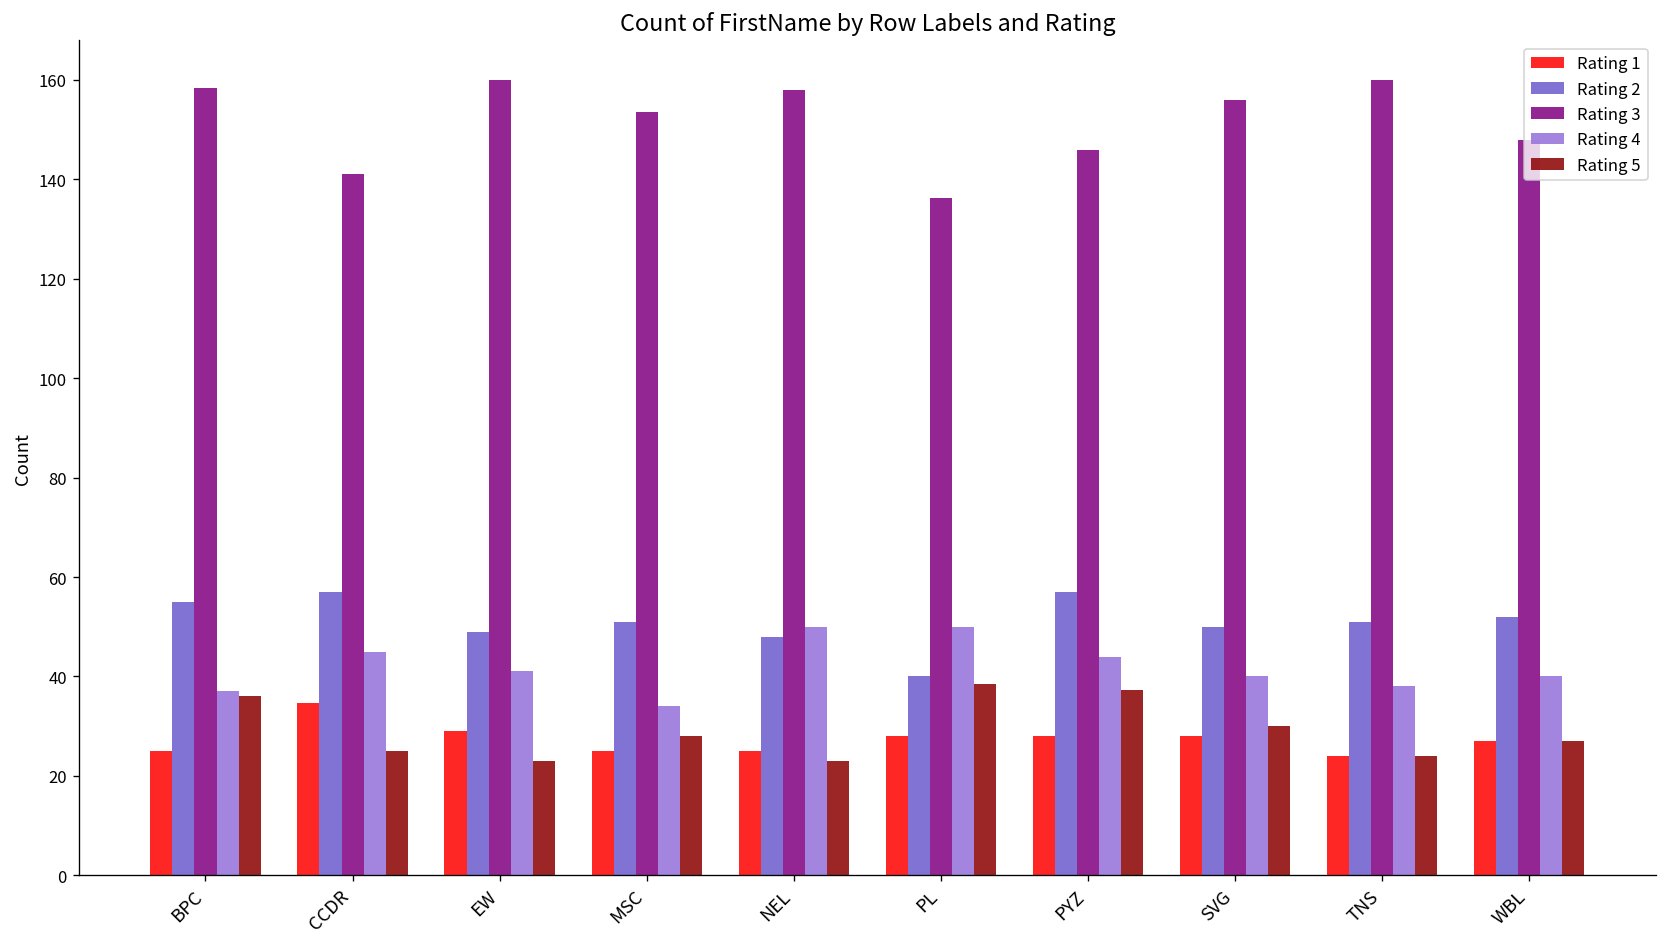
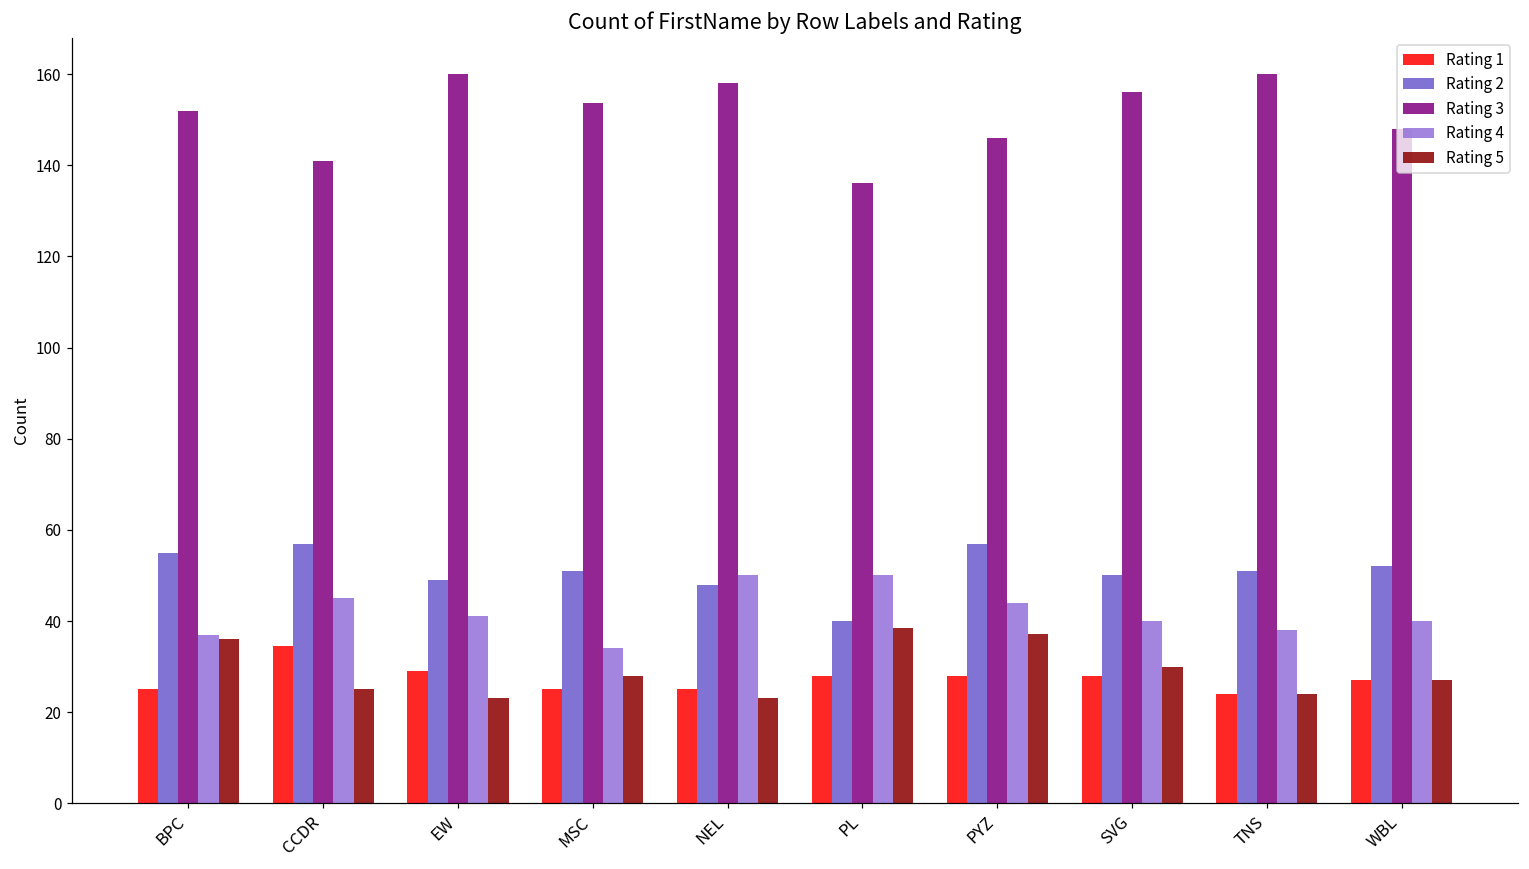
  {
    "Rating 1": {
      "BPC": 25,
      "CCDR": 35,
      "EW": 29,
      "MSC": 25,
      "NEL": 25,
      "PL": 28,
      "PYZ": 28,
      "SVG": 28,
      "TNS": 24,
      "WBL": 27
    },
    "Rating 3": {
-     "BPC": 158,
+     "BPC": 152,
      "CCDR": 141,
      "EW": 160,
      "MSC": 154,
      "NEL": 158,
      "PL": 136,
      "PYZ": 146,
      "SVG": 156,
      "TNS": 160
    },
    "Rating 5": {
      "BPC": 36,
      "CCDR": 25,
      "EW": 23,
      "MSC": 28,
      "NEL": 23,
      "PL": 39,
      "PYZ": 37,
      "SVG": 30,
      "TNS": 24,
      "WBL": 27
    }
  }
